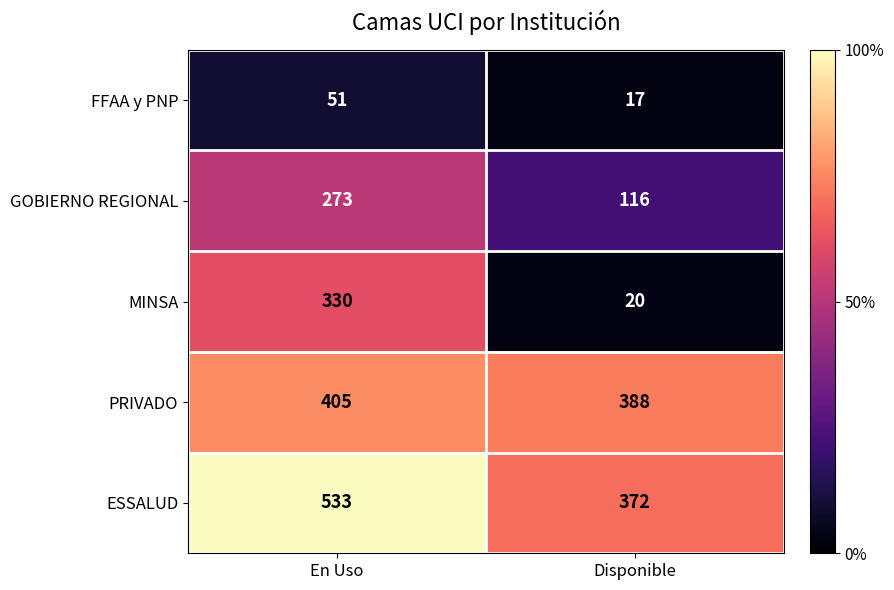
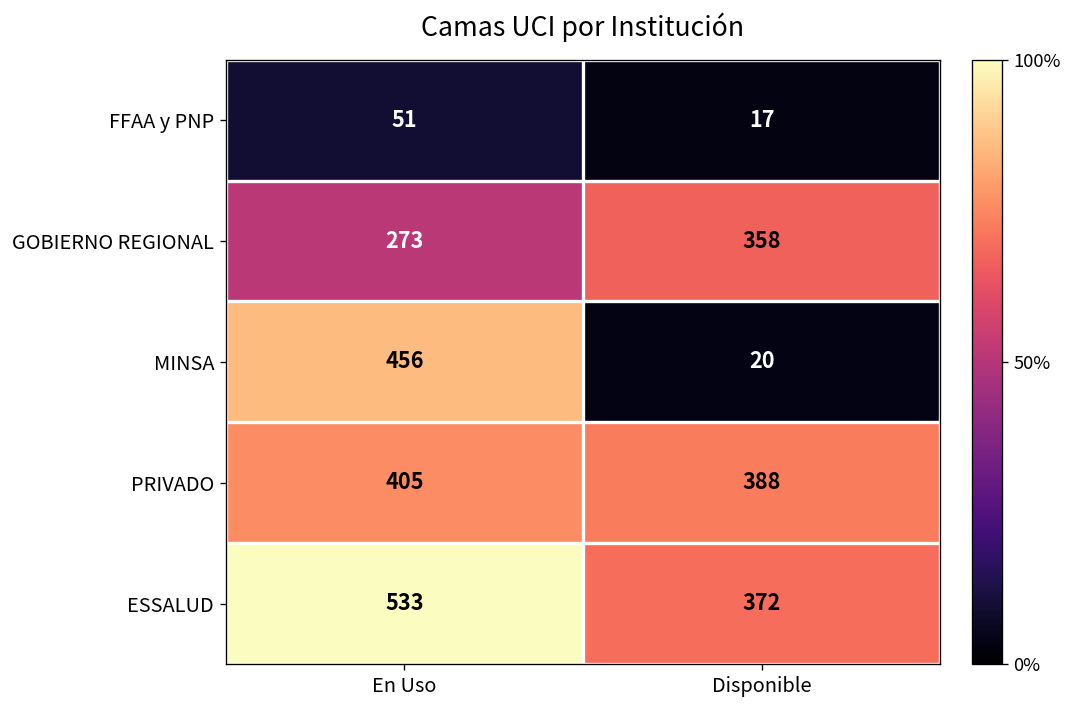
  {
    "FFAA y PNP": {
      "En Uso": 51,
      "Disponible": 17
    },
    "GOBIERNO REGIONAL": {
      "En Uso": 273,
-     "Disponible": 116
+     "Disponible": 358
    },
    "MINSA": {
-     "En Uso": 330,
+     "En Uso": 456,
      "Disponible": 20
    },
    "PRIVADO": {
      "En Uso": 405,
      "Disponible": 388
    },
    "ESSALUD": {
      "En Uso": 533,
      "Disponible": 372
    }
  }
